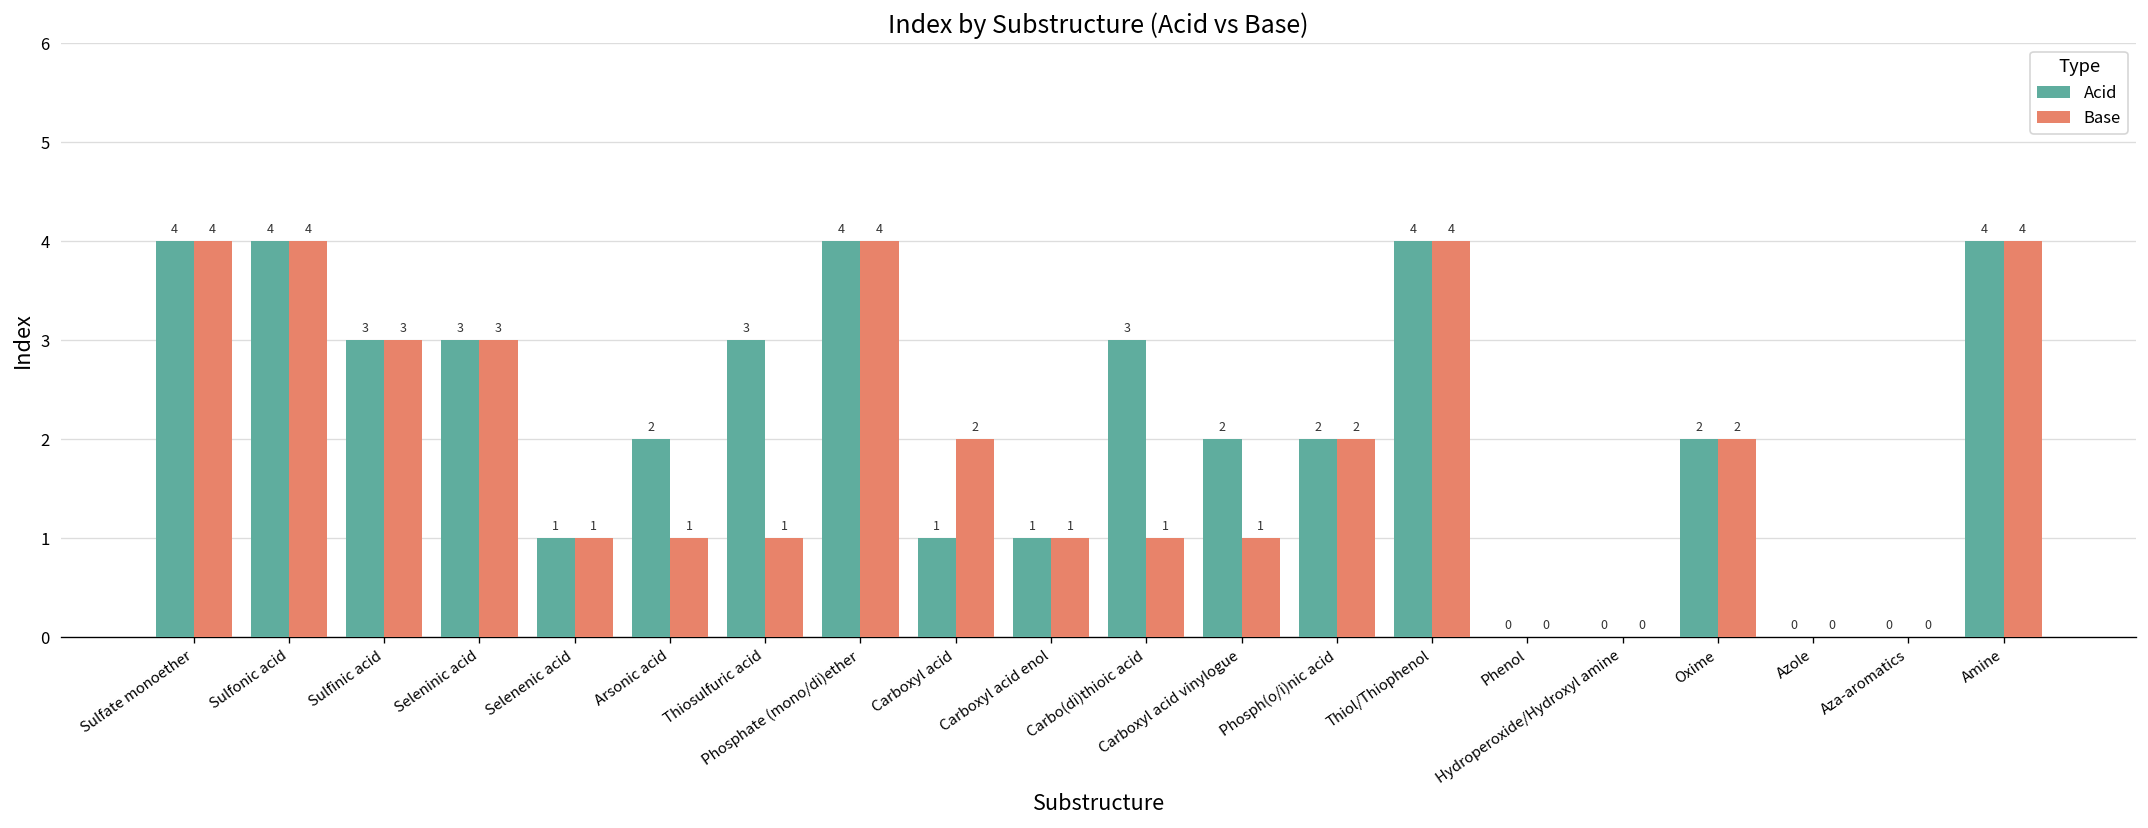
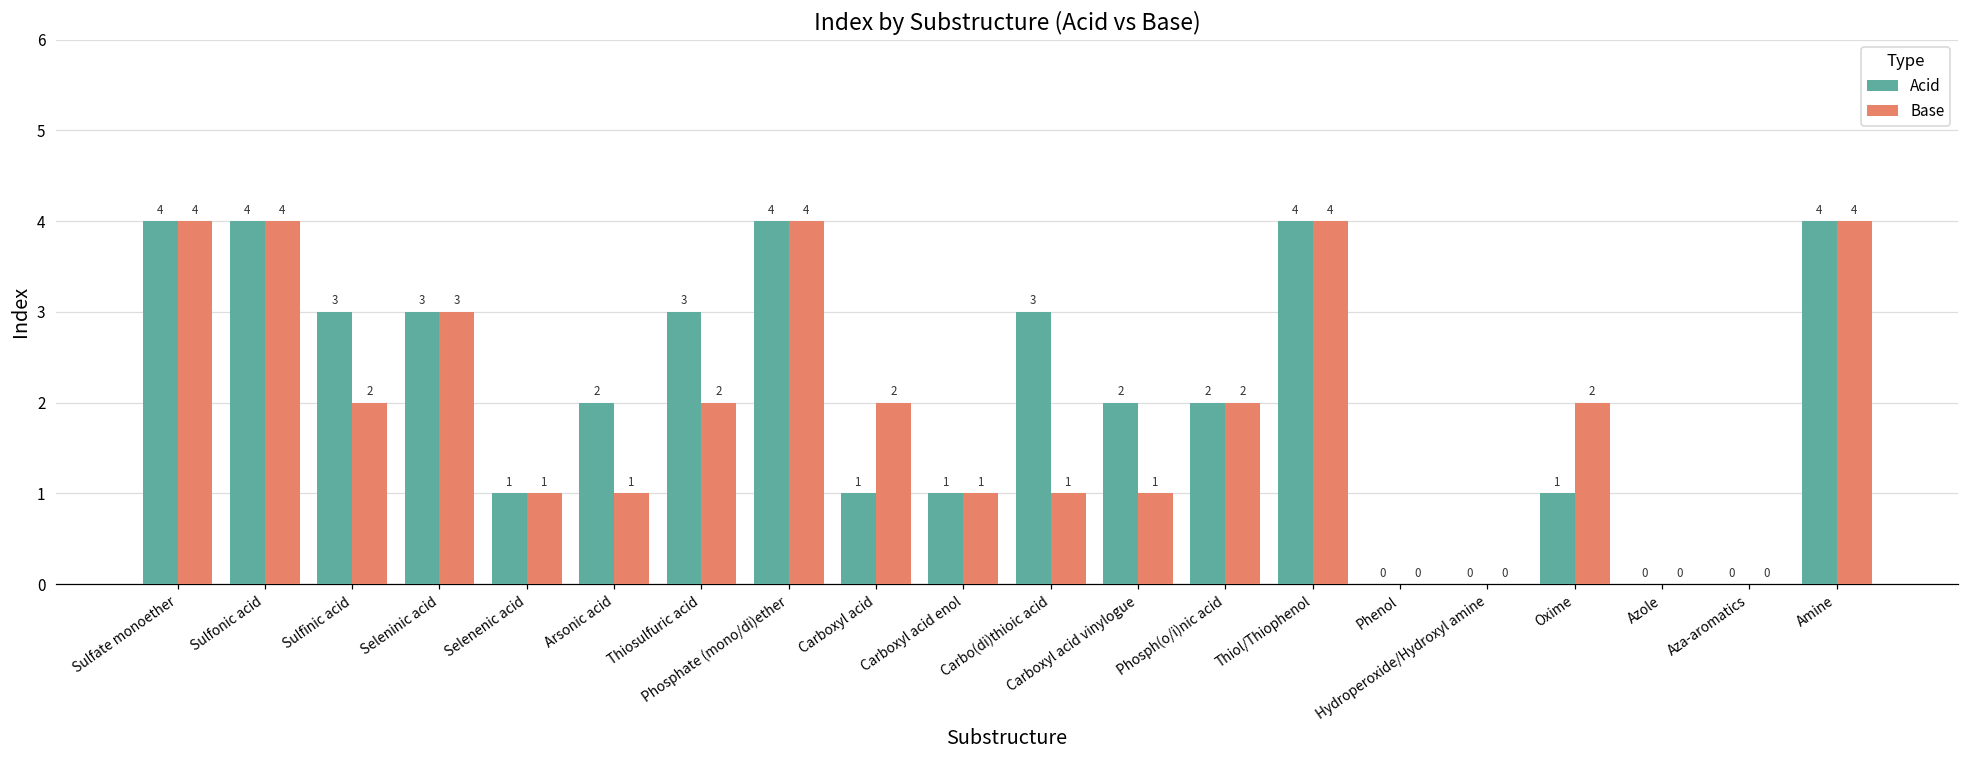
  {
    "Acid": {
      "Sulfate monoether": 4,
      "Sulfonic acid": 4,
      "Sulfinic acid": 3,
      "Seleninic acid": 3,
      "Selenenic acid": 1,
      "Arsonic acid": 2,
      "Thiosulfuric acid": 3,
      "Phosphate (mono/di)ether": 4,
      "Carboxyl acid": 1,
      "Carboxyl acid enol": 1,
      "Carbo(di)thioic acid": 3,
      "Carboxyl acid vinylogue": 2,
      "Phosph(o/i)nic acid": 2,
      "Thiol/Thiophenol": 4,
      "Phenol": 0,
      "Hydroperoxide/Hydroxyl amine": 0,
-     "Oxime": 2,
+     "Oxime": 1,
      "Azole": 0,
      "Aza-aromatics": 0,
      "Amine": 4
    },
    "Base": {
      "Sulfate monoether": 4,
      "Sulfonic acid": 4,
-     "Sulfinic acid": 3,
+     "Sulfinic acid": 2,
      "Seleninic acid": 3,
      "Selenenic acid": 1,
      "Arsonic acid": 1,
-     "Thiosulfuric acid": 1,
+     "Thiosulfuric acid": 2,
      "Phosphate (mono/di)ether": 4,
      "Carboxyl acid": 2,
      "Carboxyl acid enol": 1,
      "Carbo(di)thioic acid": 1,
      "Carboxyl acid vinylogue": 1,
      "Phosph(o/i)nic acid": 2,
      "Thiol/Thiophenol": 4,
      "Phenol": 0,
      "Hydroperoxide/Hydroxyl amine": 0,
      "Oxime": 2,
      "Azole": 0,
      "Aza-aromatics": 0,
      "Amine": 4
    }
  }
